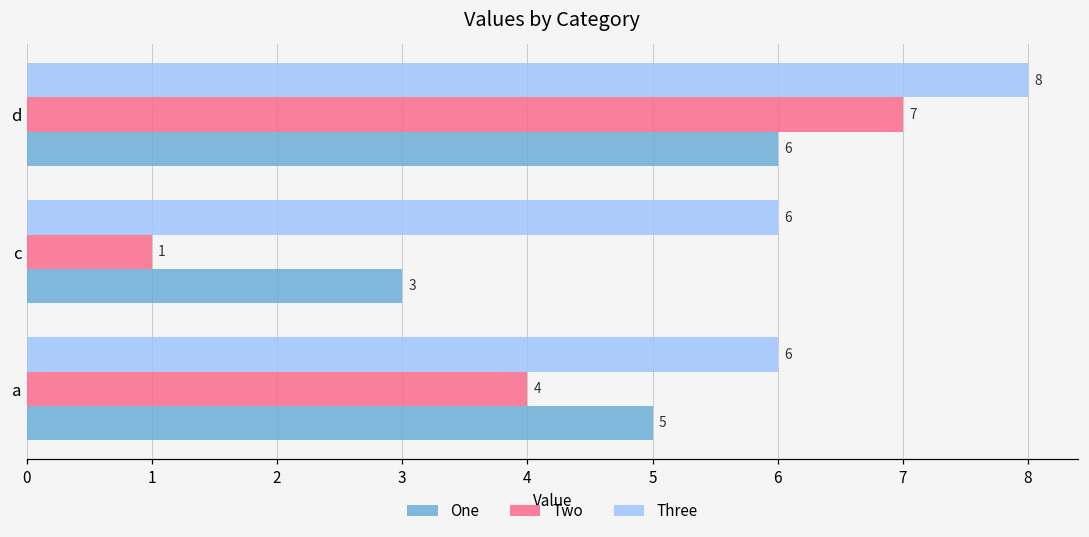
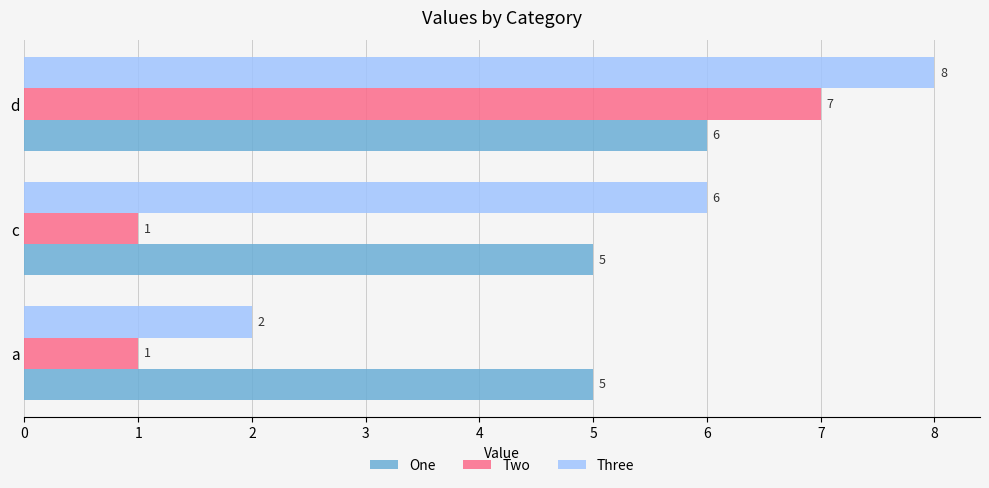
  {
    "One": {
      "d": 6,
-     "c": 3,
+     "c": 5,
      "a": 5
    },
    "Two": {
      "d": 7,
      "c": 1,
-     "a": 4
+     "a": 1
    },
    "Three": {
      "d": 8,
      "c": 6,
-     "a": 6
+     "a": 2
    }
  }
